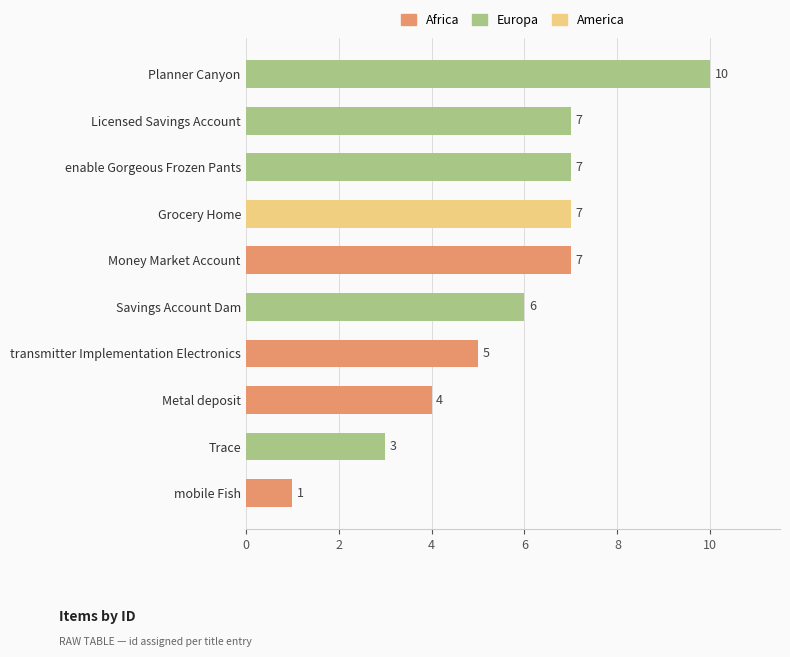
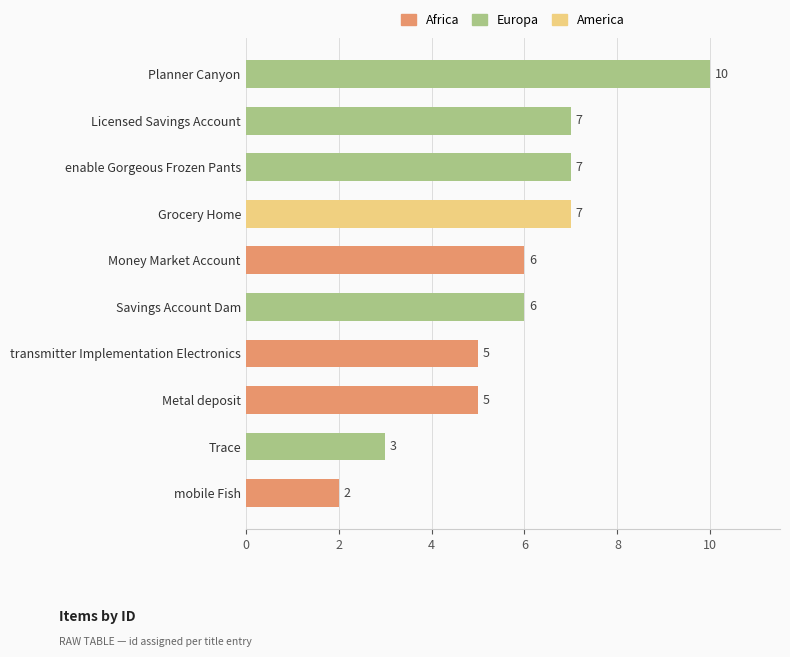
  {
    "Planner Canyon": 10,
    "Licensed Savings Account": 7,
    "enable Gorgeous Frozen Pants": 7,
    "Grocery Home": 7,
-   "Money Market Account": 7,
+   "Money Market Account": 6,
    "Savings Account Dam": 6,
    "transmitter Implementation Electronics": 5,
-   "Metal deposit": 4,
+   "Metal deposit": 5,
    "Trace": 3,
-   "mobile Fish": 1
+   "mobile Fish": 2
  }
